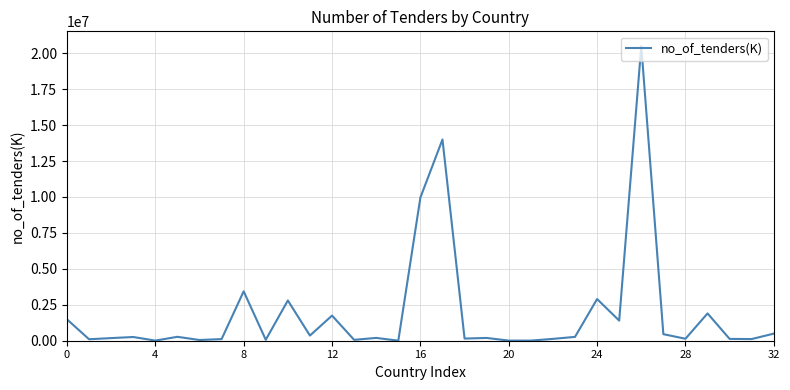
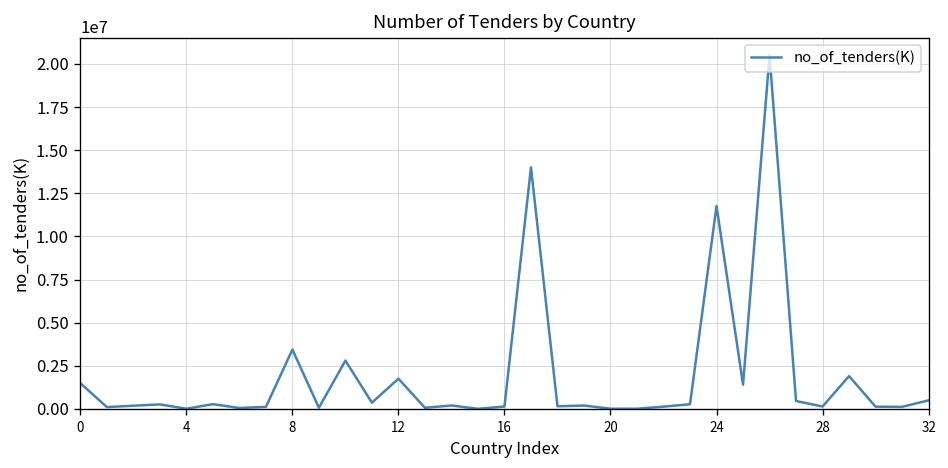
  {
    "0": 1500000,
    "4": 0,
    "8": 3400000,
    "12": 1700000,
-   "16": 10000000,
+   "16": 100000,
    "20": 0,
-   "24": 2900000,
+   "24": 11800000,
    "28": 100000,
    "32": 500000
  }
